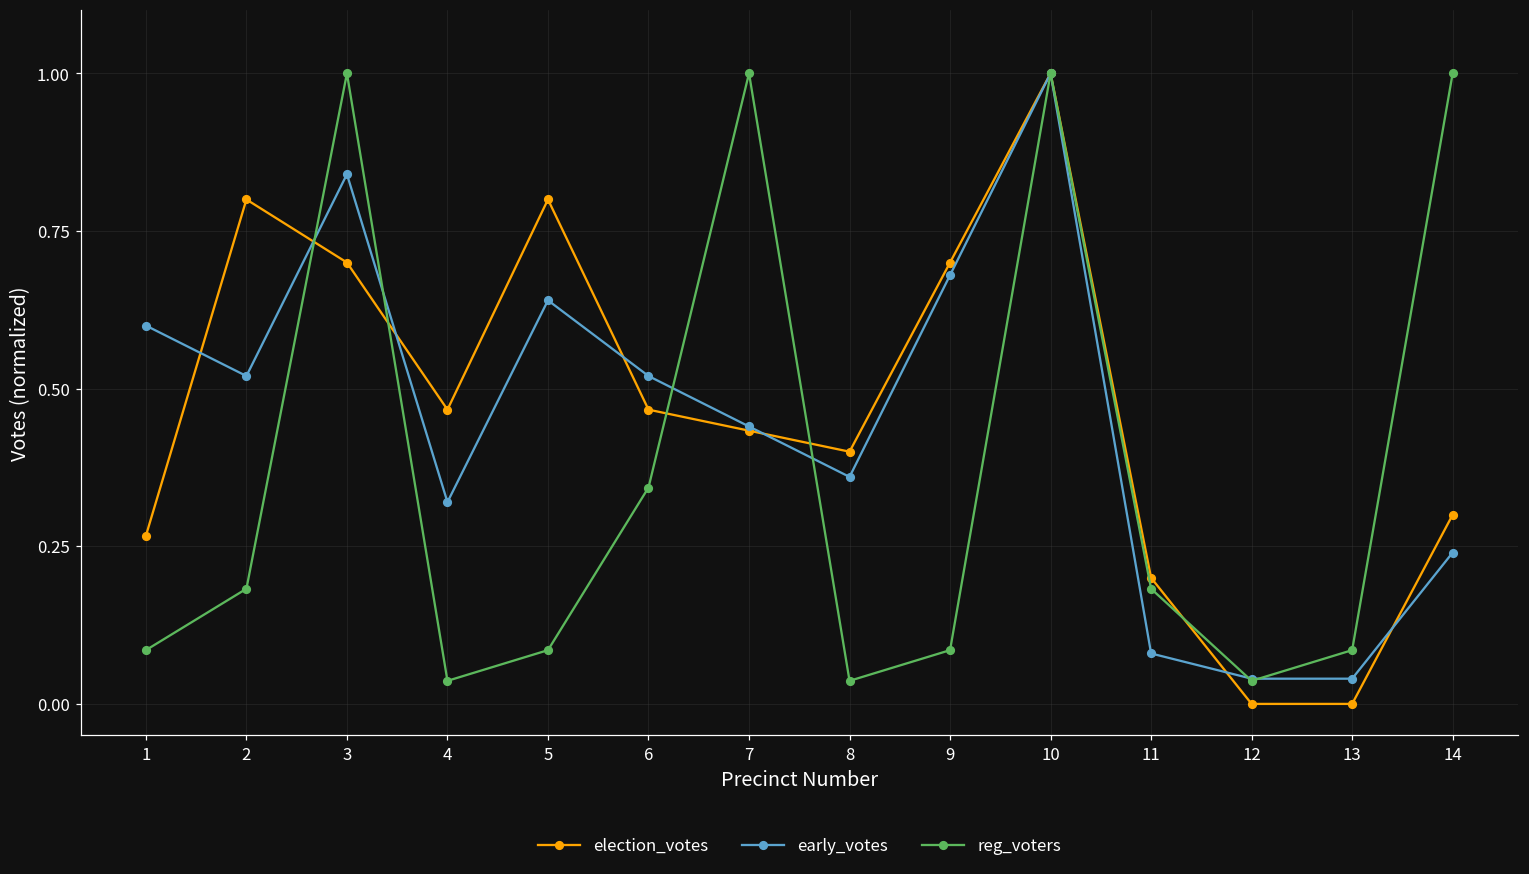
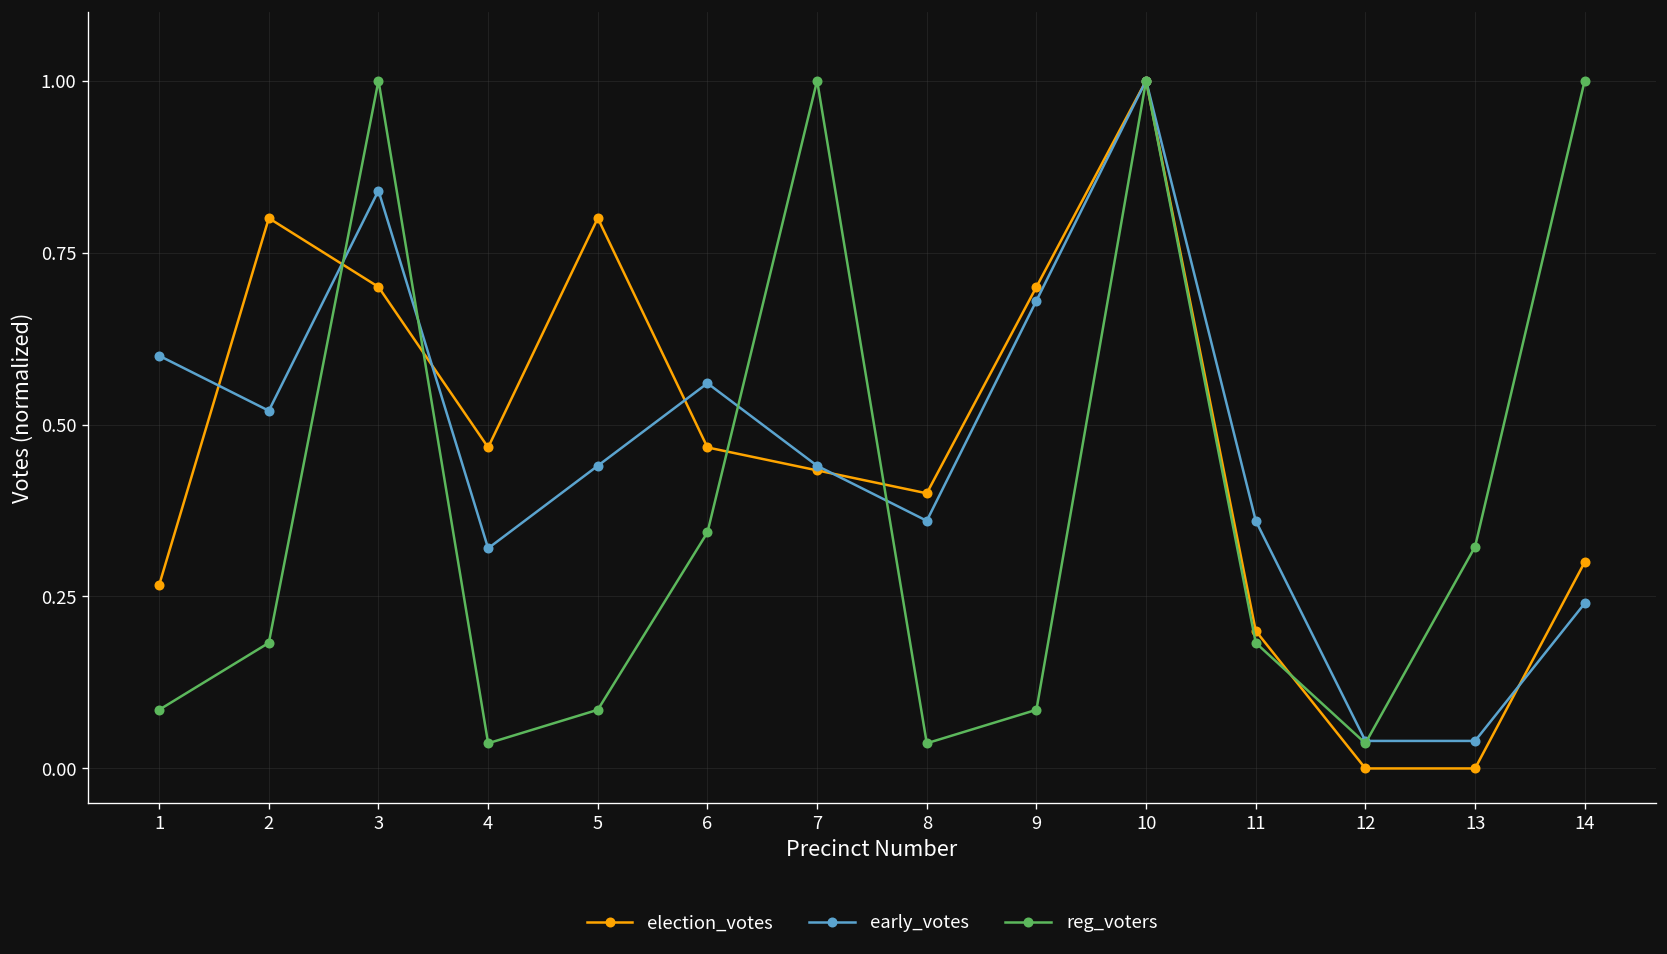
  {
    "election_votes": {
      "1": 0.27,
      "2": 0.80,
      "3": 0.70,
      "4": 0.47,
      "5": 0.80,
      "6": 0.47,
      "7": 0.43,
      "8": 0.40,
      "9": 0.70,
      "11": 0.20,
      "12": 0.00,
      "13": 0.00,
      "14": 0.30
    },
    "early_votes": {
      "1": 0.60,
      "2": 0.52,
      "3": 0.84,
      "4": 0.32,
-     "5": 0.64,
-     "6": 0.52,
+     "5": 0.44,
+     "6": 0.56,
      "7": 0.44,
      "8": 0.36,
      "9": 0.68,
-     "11": 0.08,
+     "11": 0.36,
      "13": 0.04,
      "14": 0.24
    },
    "reg_voters": {
      "1": 0.09,
      "2": 0.18,
      "3": 1.00,
      "4": 0.04,
      "5": 0.09,
      "6": 0.34,
      "7": 1.00,
      "8": 0.04,
      "9": 0.09,
      "11": 0.18,
-     "13": 0.09,
+     "13": 0.32,
      "14": 1.00
    }
  }
